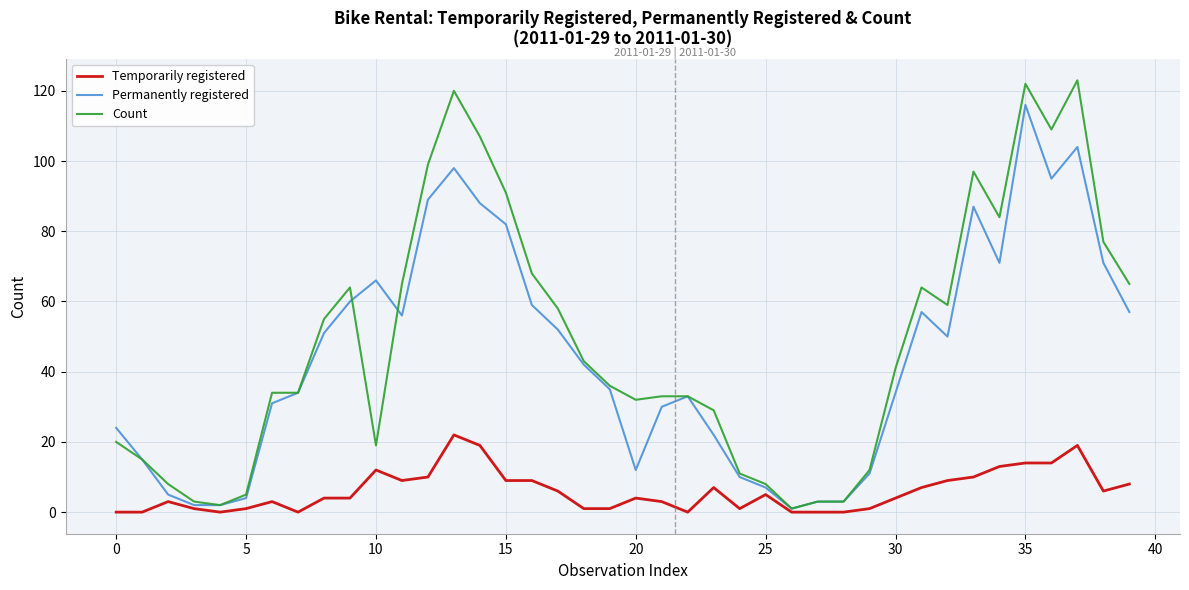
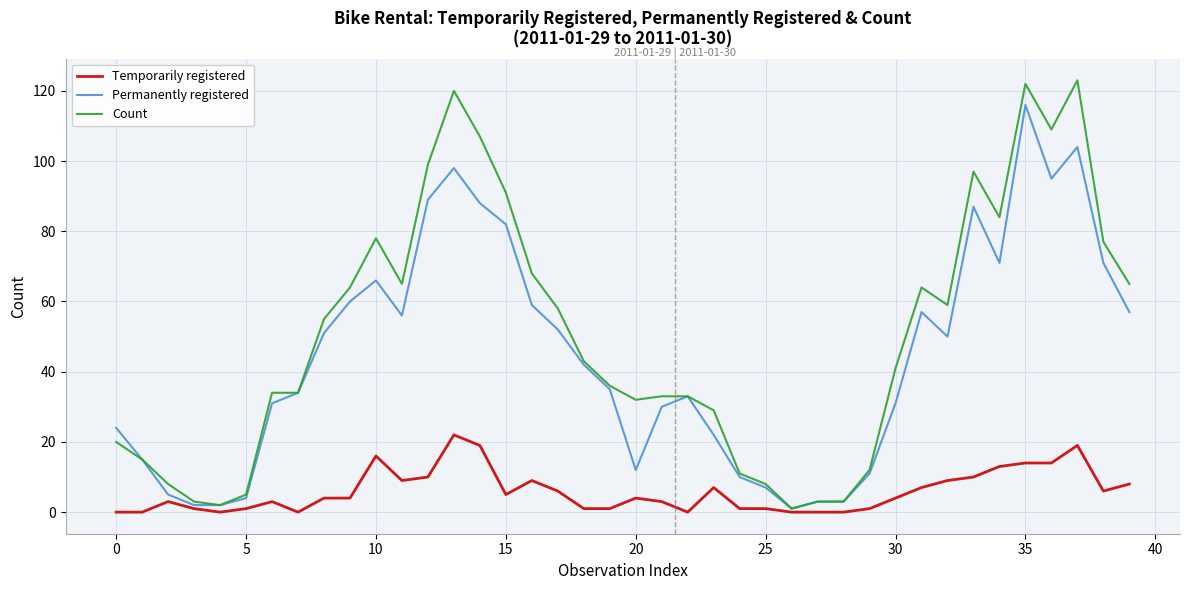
  {
    "Temporarily registered": {
      "0": 0,
      "5": 1,
-     "10": 12,
-     "15": 9,
+     "10": 16,
+     "15": 5,
      "20": 4,
-     "25": 5,
+     "25": 1,
      "30": 4,
      "35": 14
    },
    "Permanently registered": {
      "0": 24,
      "5": 4,
      "10": 66,
      "15": 82,
      "20": 12,
      "25": 7,
-     "30": 34,
+     "30": 31,
      "35": 116
    },
    "Count": {
      "0": 20,
      "5": 5,
-     "10": 19,
+     "10": 78,
      "15": 91,
      "20": 32,
      "25": 8,
      "30": 41,
      "35": 122
    }
  }
